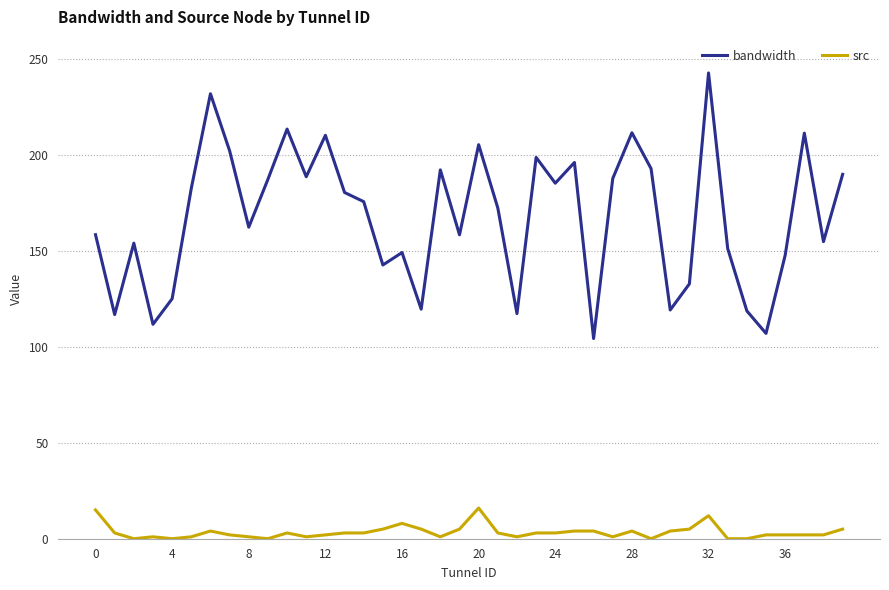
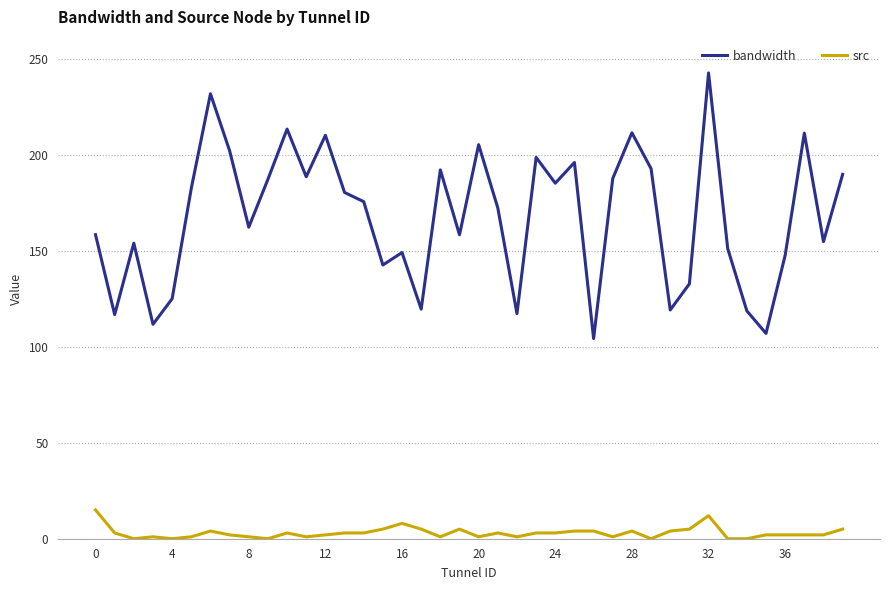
  {
    "bandwidth": {
      "0": 158,
      "4": 125,
      "8": 162,
      "12": 210,
      "16": 149,
      "20": 205,
      "24": 185,
      "28": 212,
      "32": 243,
      "36": 148
    },
    "src": {
      "0": 15,
      "4": 0,
      "8": 1,
      "12": 2,
      "16": 8,
-     "20": 16,
+     "20": 1,
      "24": 3,
      "28": 4,
      "32": 12,
      "36": 2
    }
  }
